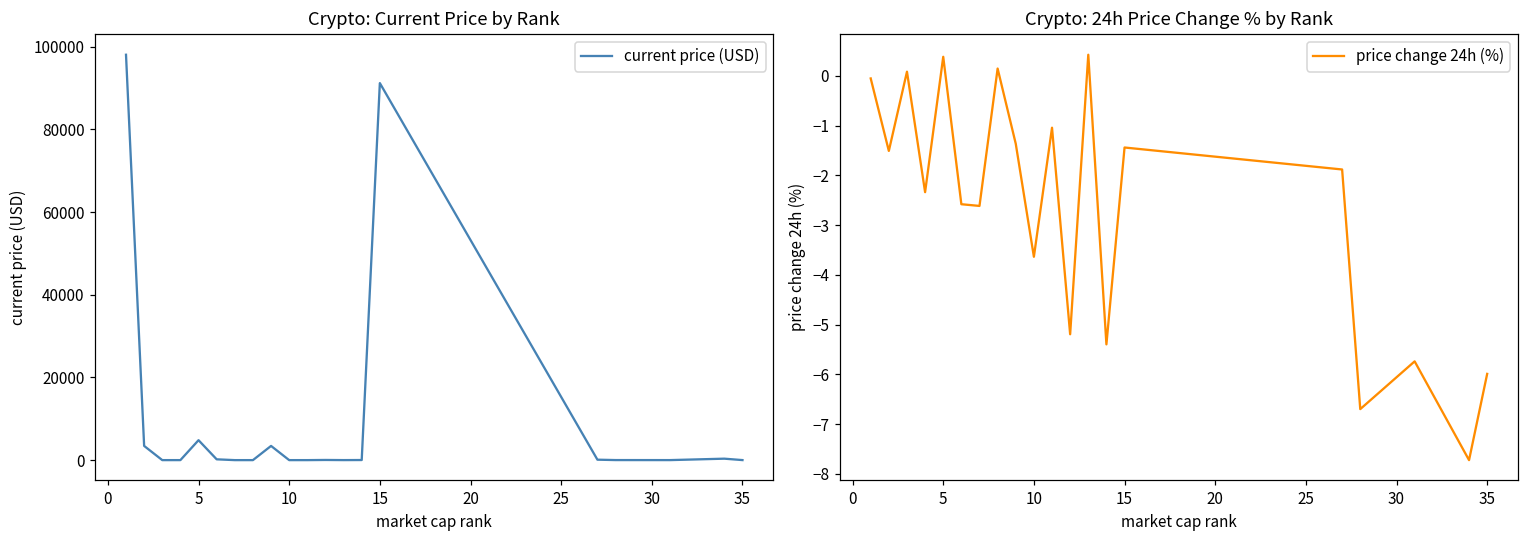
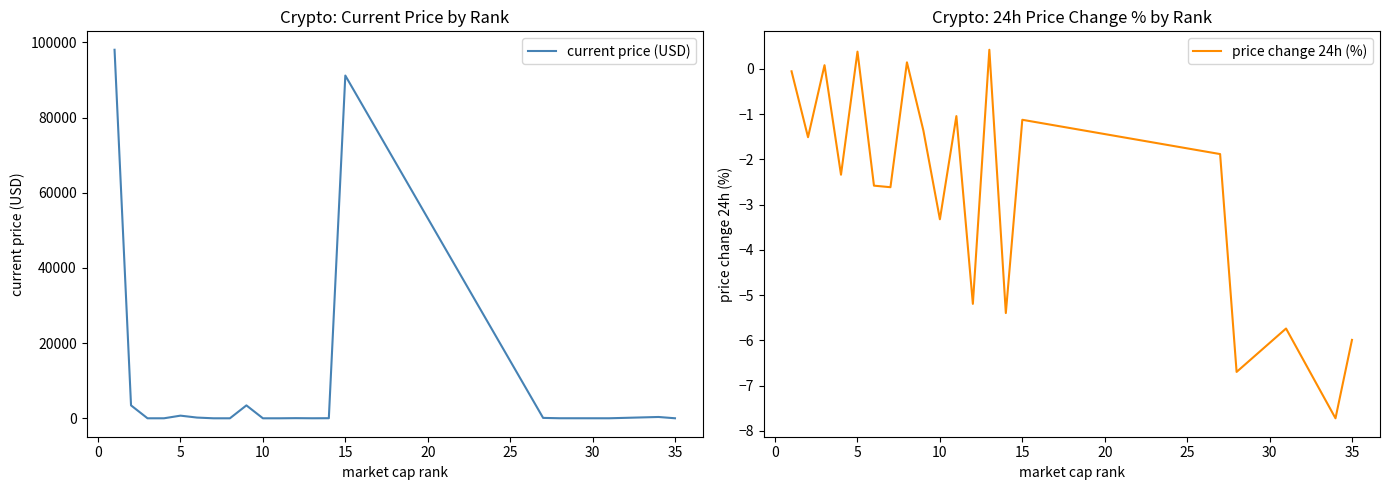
  {
    "Crypto: Current Price by Rank": {
-     "5": 5000,
+     "5": 1000,
      "10": 0,
      "15": 91000,
      "35": 0
    },
    "Crypto: 24h Price Change % by Rank": {
      "5": 0.4,
-     "10": -3.6,
-     "15": -1.4,
+     "10": -3.3,
+     "15": -1.1,
      "35": -6.0
    }
  }
